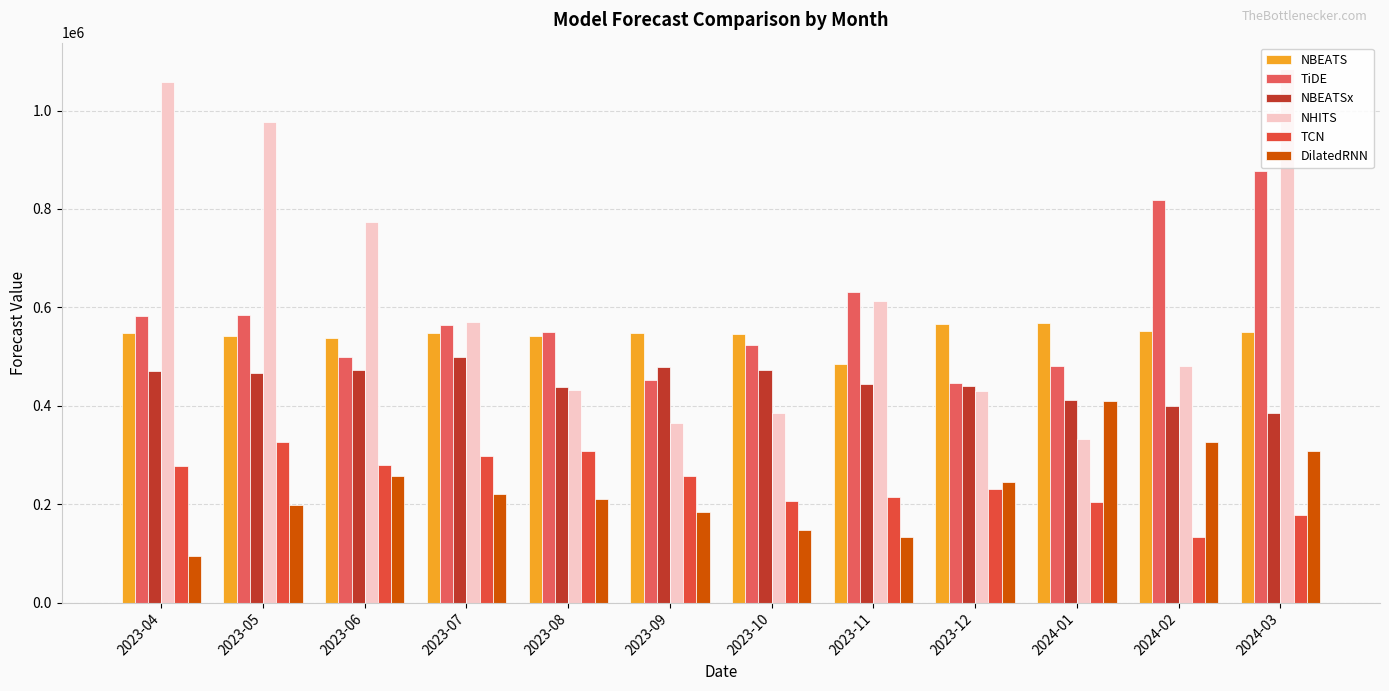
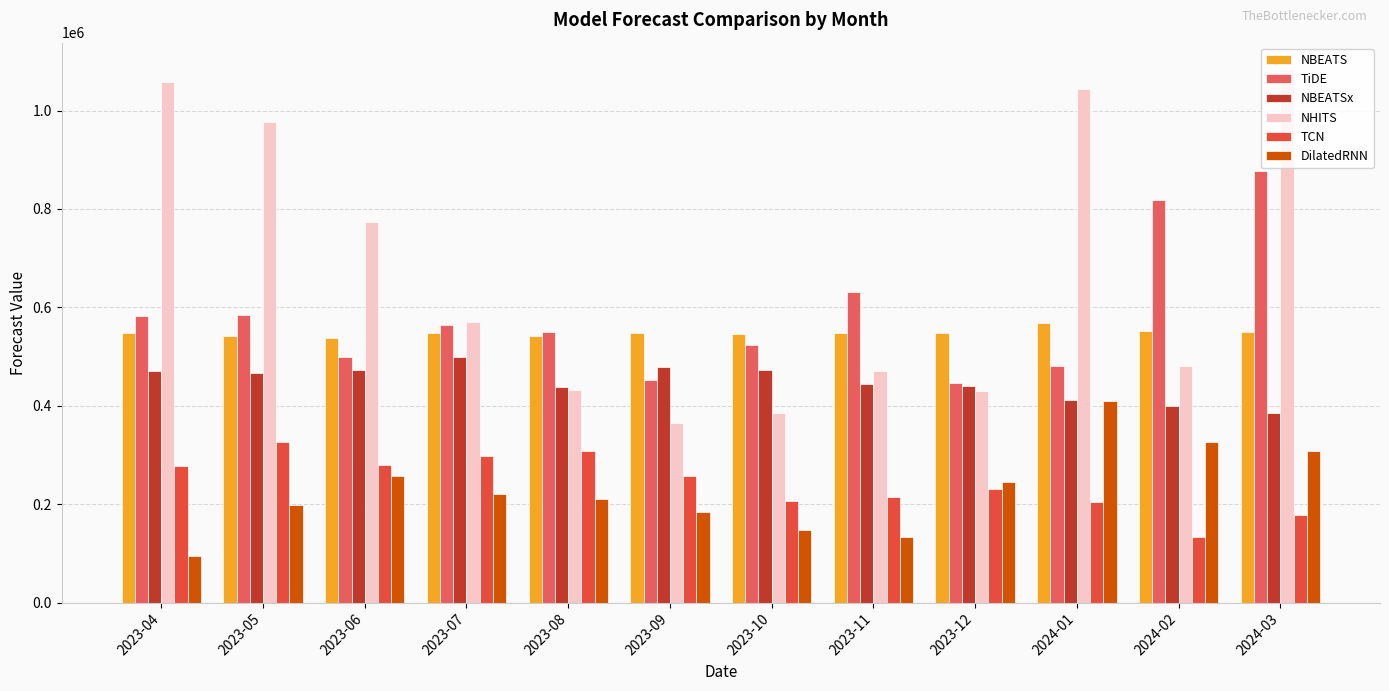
  {
    "NBEATS": {
      "2023-04": 550000,
      "2023-05": 540000,
      "2023-06": 540000,
      "2023-07": 550000,
      "2023-08": 540000,
      "2023-09": 550000,
      "2023-10": 540000,
-     "2023-11": 480000,
-     "2023-12": 570000,
+     "2023-11": 550000,
+     "2023-12": 550000,
      "2024-01": 570000,
      "2024-02": 550000,
      "2024-03": 550000
    },
    "NHITS": {
      "2023-04": 1060000,
      "2023-05": 980000,
      "2023-06": 770000,
      "2023-07": 570000,
      "2023-08": 430000,
      "2023-09": 360000,
      "2023-10": 380000,
-     "2023-11": 610000,
+     "2023-11": 470000,
      "2023-12": 430000,
-     "2024-01": 330000,
+     "2024-01": 1040000,
      "2024-02": 480000
    }
  }
